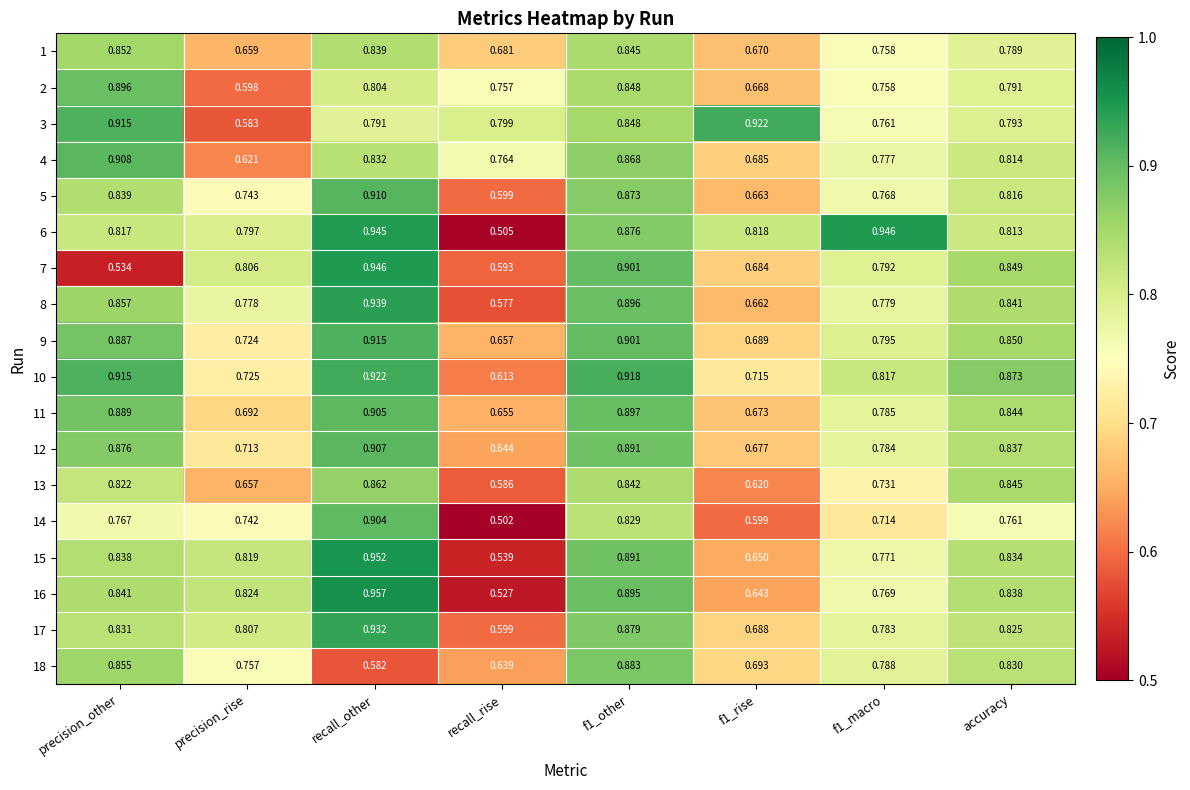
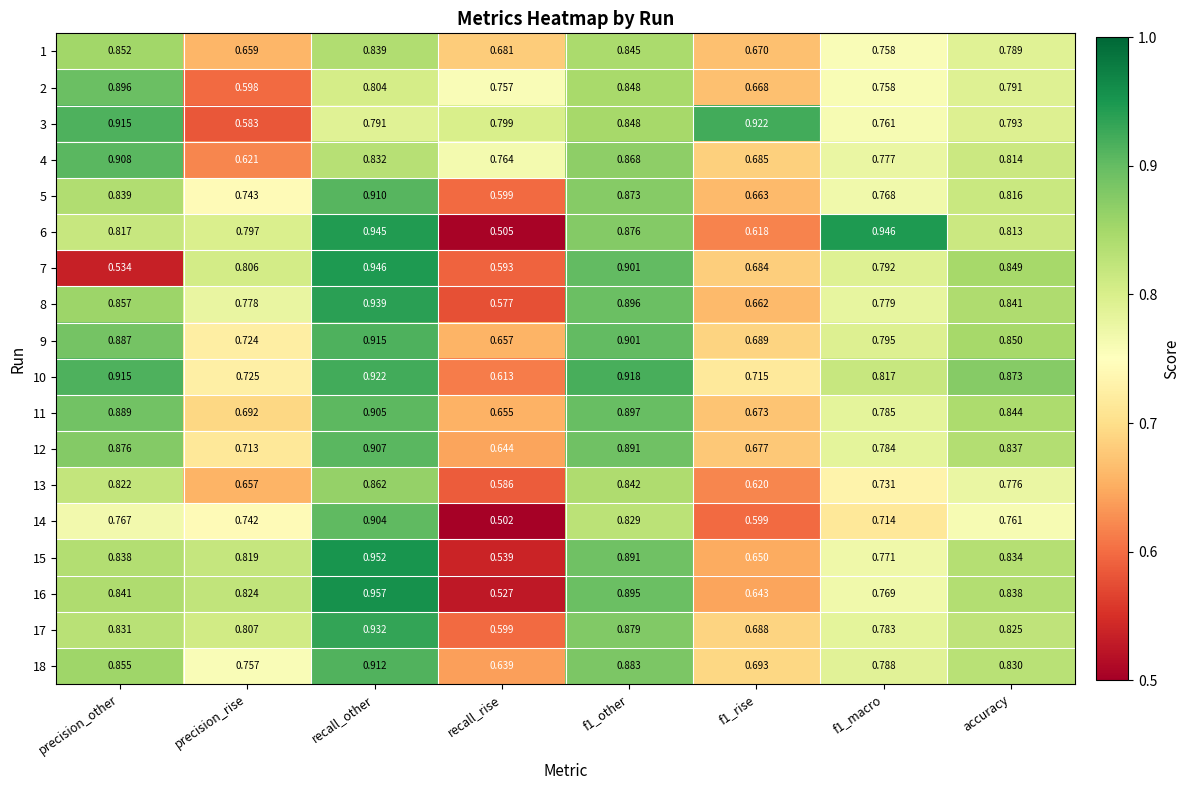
  {
    "1": {
      "precision_other": 0.852,
      "precision_rise": 0.659,
      "recall_other": 0.839,
      "recall_rise": 0.681,
      "f1_other": 0.845,
      "f1_rise": 0.670,
      "f1_macro": 0.758,
      "accuracy": 0.789
    },
    "2": {
      "precision_other": 0.896,
      "precision_rise": 0.598,
      "recall_other": 0.804,
      "recall_rise": 0.757,
      "f1_other": 0.848,
      "f1_rise": 0.668,
      "f1_macro": 0.758,
      "accuracy": 0.791
    },
    "3": {
      "precision_other": 0.915,
      "precision_rise": 0.583,
      "recall_other": 0.791,
      "recall_rise": 0.799,
      "f1_other": 0.848,
      "f1_rise": 0.922,
      "f1_macro": 0.761,
      "accuracy": 0.793
    },
    "4": {
      "precision_other": 0.908,
      "precision_rise": 0.621,
      "recall_other": 0.832,
      "recall_rise": 0.764,
      "f1_other": 0.868,
      "f1_rise": 0.685,
      "f1_macro": 0.777,
      "accuracy": 0.814
    },
    "5": {
      "precision_other": 0.839,
      "precision_rise": 0.743,
      "recall_other": 0.910,
      "recall_rise": 0.599,
      "f1_other": 0.873,
      "f1_rise": 0.663,
      "f1_macro": 0.768,
      "accuracy": 0.816
    },
    "6": {
      "precision_other": 0.817,
      "precision_rise": 0.797,
      "recall_other": 0.945,
      "recall_rise": 0.505,
      "f1_other": 0.876,
-     "f1_rise": 0.818,
+     "f1_rise": 0.618,
      "f1_macro": 0.946,
      "accuracy": 0.813
    },
    "7": {
      "precision_other": 0.534,
      "precision_rise": 0.806,
      "recall_other": 0.946,
      "recall_rise": 0.593,
      "f1_other": 0.901,
      "f1_rise": 0.684,
      "f1_macro": 0.792,
      "accuracy": 0.849
    },
    "8": {
      "precision_other": 0.857,
      "precision_rise": 0.778,
      "recall_other": 0.939,
      "recall_rise": 0.577,
      "f1_other": 0.896,
      "f1_rise": 0.662,
      "f1_macro": 0.779,
      "accuracy": 0.841
    },
    "9": {
      "precision_other": 0.887,
      "precision_rise": 0.724,
      "recall_other": 0.915,
      "recall_rise": 0.657,
      "f1_other": 0.901,
      "f1_rise": 0.689,
      "f1_macro": 0.795,
      "accuracy": 0.850
    },
    "10": {
      "precision_other": 0.915,
      "precision_rise": 0.725,
      "recall_other": 0.922,
      "recall_rise": 0.613,
      "f1_other": 0.918,
      "f1_rise": 0.715,
      "f1_macro": 0.817,
      "accuracy": 0.873
    },
    "11": {
      "precision_other": 0.889,
      "precision_rise": 0.692,
      "recall_other": 0.905,
      "recall_rise": 0.655,
      "f1_other": 0.897,
      "f1_rise": 0.673,
      "f1_macro": 0.785,
      "accuracy": 0.844
    },
    "12": {
      "precision_other": 0.876,
      "precision_rise": 0.713,
      "recall_other": 0.907,
      "recall_rise": 0.644,
      "f1_other": 0.891,
      "f1_rise": 0.677,
      "f1_macro": 0.784,
      "accuracy": 0.837
    },
    "13": {
      "precision_other": 0.822,
      "precision_rise": 0.657,
      "recall_other": 0.862,
      "recall_rise": 0.586,
      "f1_other": 0.842,
      "f1_rise": 0.620,
      "f1_macro": 0.731,
-     "accuracy": 0.845
+     "accuracy": 0.776
    },
    "14": {
      "precision_other": 0.767,
      "precision_rise": 0.742,
      "recall_other": 0.904,
      "recall_rise": 0.502,
      "f1_other": 0.829,
      "f1_rise": 0.599,
      "f1_macro": 0.714,
      "accuracy": 0.761
    },
    "15": {
      "precision_other": 0.838,
      "precision_rise": 0.819,
      "recall_other": 0.952,
      "recall_rise": 0.539,
      "f1_other": 0.891,
      "f1_rise": 0.650,
      "f1_macro": 0.771,
      "accuracy": 0.834
    },
    "16": {
      "precision_other": 0.841,
      "precision_rise": 0.824,
      "recall_other": 0.957,
      "recall_rise": 0.527,
      "f1_other": 0.895,
      "f1_rise": 0.643,
      "f1_macro": 0.769,
      "accuracy": 0.838
    },
    "17": {
      "precision_other": 0.831,
      "precision_rise": 0.807,
      "recall_other": 0.932,
      "recall_rise": 0.599,
      "f1_other": 0.879,
      "f1_rise": 0.688,
      "f1_macro": 0.783,
      "accuracy": 0.825
    },
    "18": {
      "precision_other": 0.855,
      "precision_rise": 0.757,
-     "recall_other": 0.582,
+     "recall_other": 0.912,
      "recall_rise": 0.639,
      "f1_other": 0.883,
      "f1_rise": 0.693,
      "f1_macro": 0.788,
      "accuracy": 0.830
    }
  }
